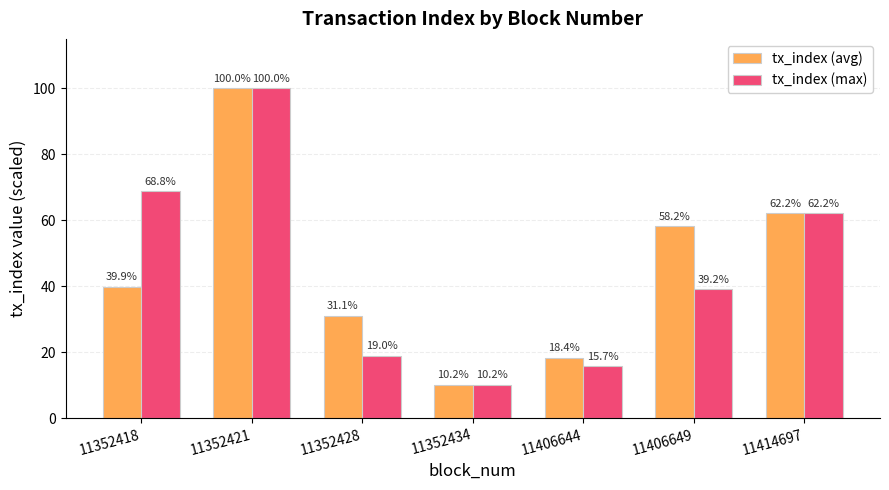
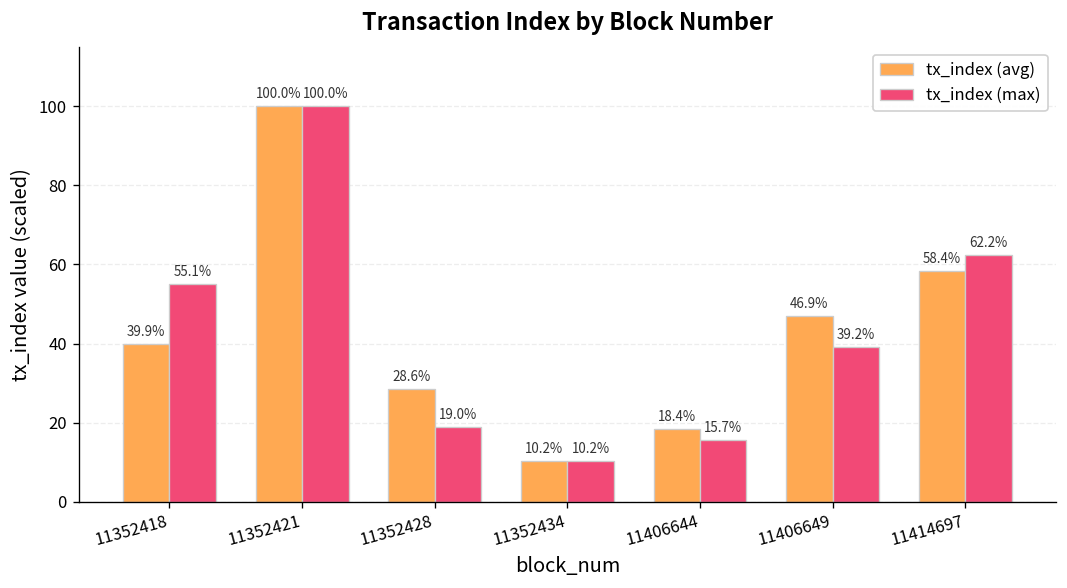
  {
    "tx_index (avg)": {
      "11352418": "39.9%",
      "11352421": "100.0%",
-     "11352428": "31.1%",
+     "11352428": "28.6%",
      "11352434": "10.2%",
      "11406644": "18.4%",
-     "11406649": "58.2%",
-     "11414697": "62.2%"
+     "11406649": "46.9%",
+     "11414697": "58.4%"
    },
    "tx_index (max)": {
-     "11352418": "68.8%",
+     "11352418": "55.1%",
      "11352421": "100.0%",
      "11352428": "19.0%",
      "11352434": "10.2%",
      "11406644": "15.7%",
      "11406649": "39.2%",
      "11414697": "62.2%"
    }
  }
